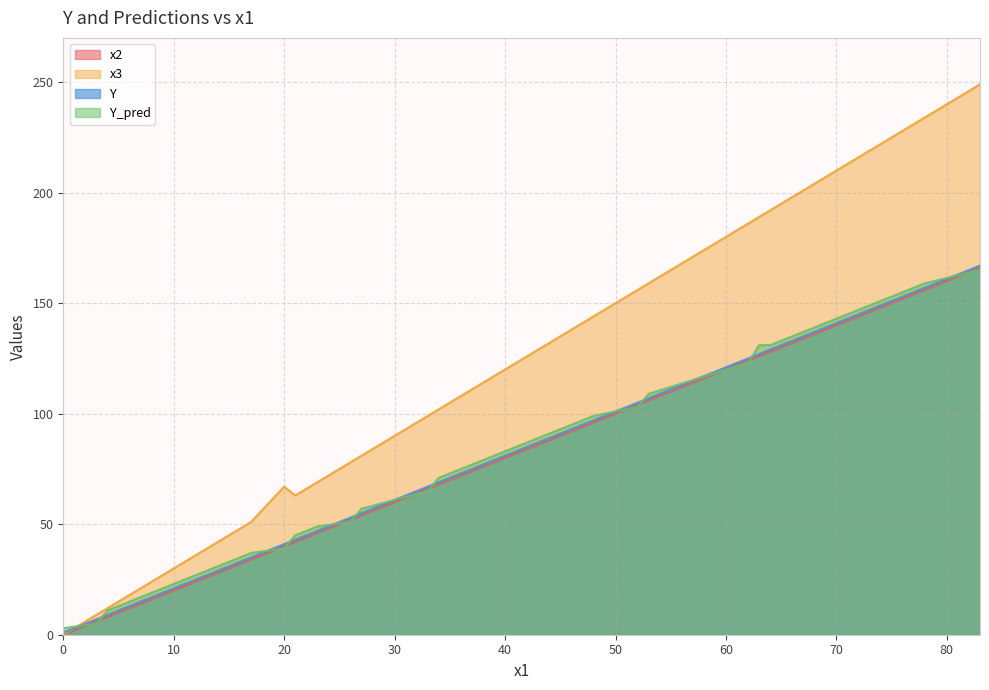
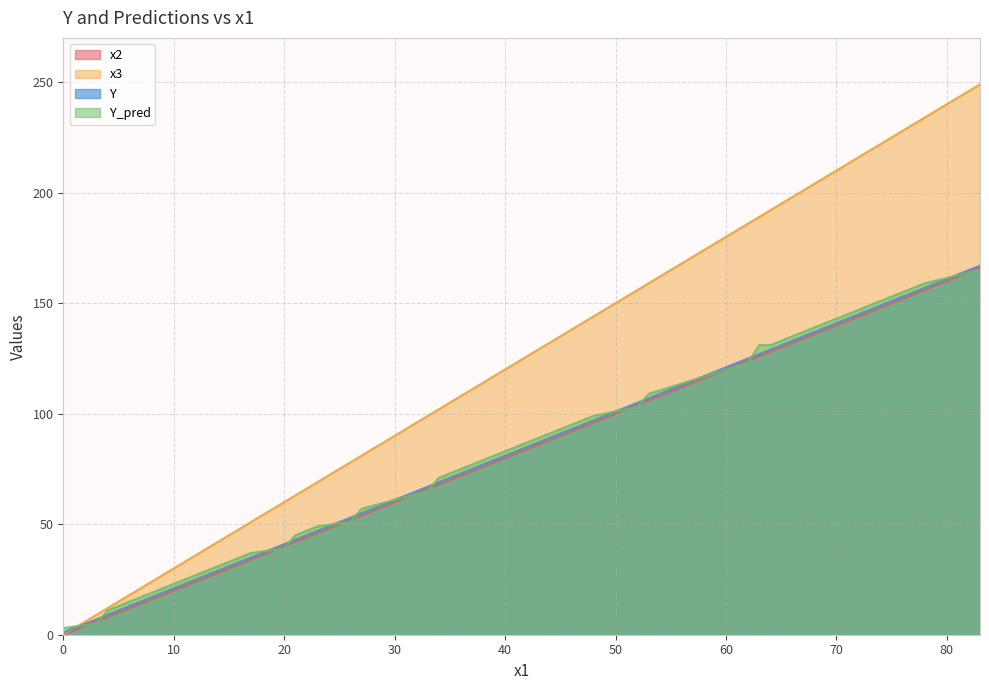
  {
    "x3": {
-     "20": 67
+     "20": 60
    },
    "Y_pred": {
      "0": 3
    }
  }
